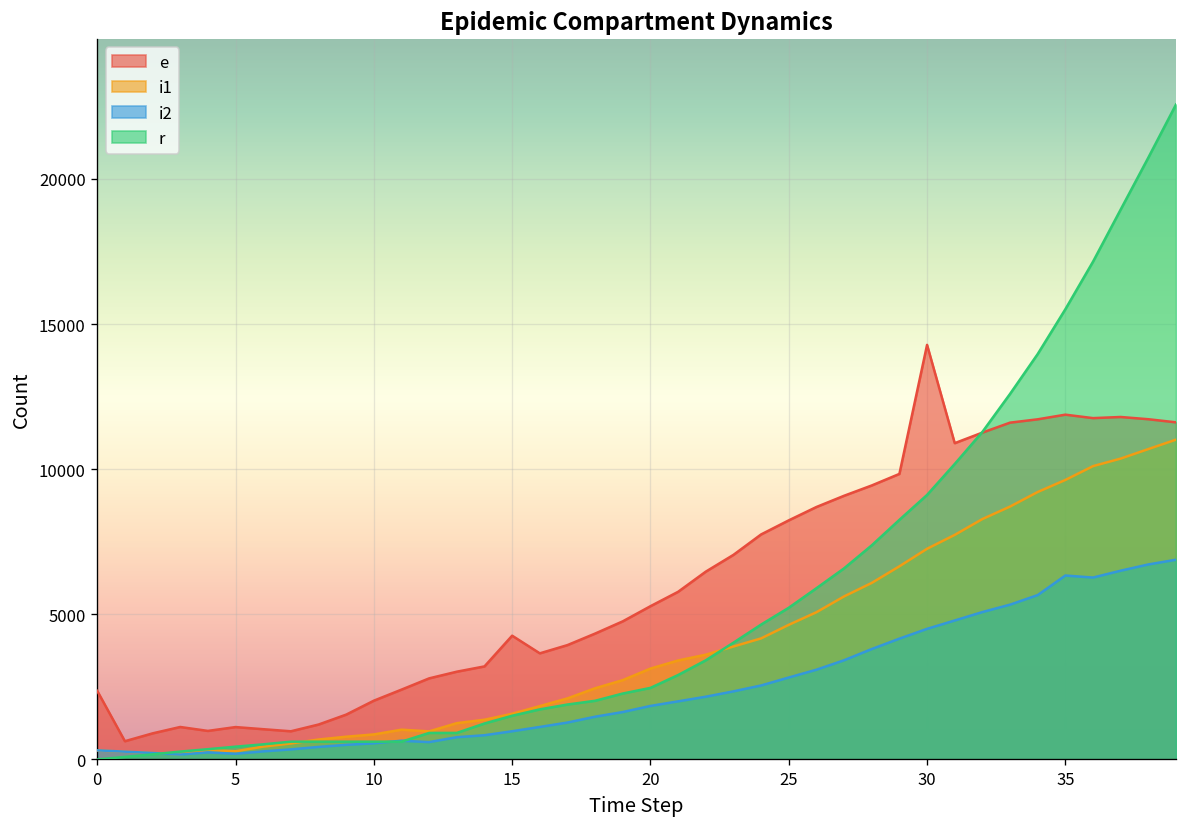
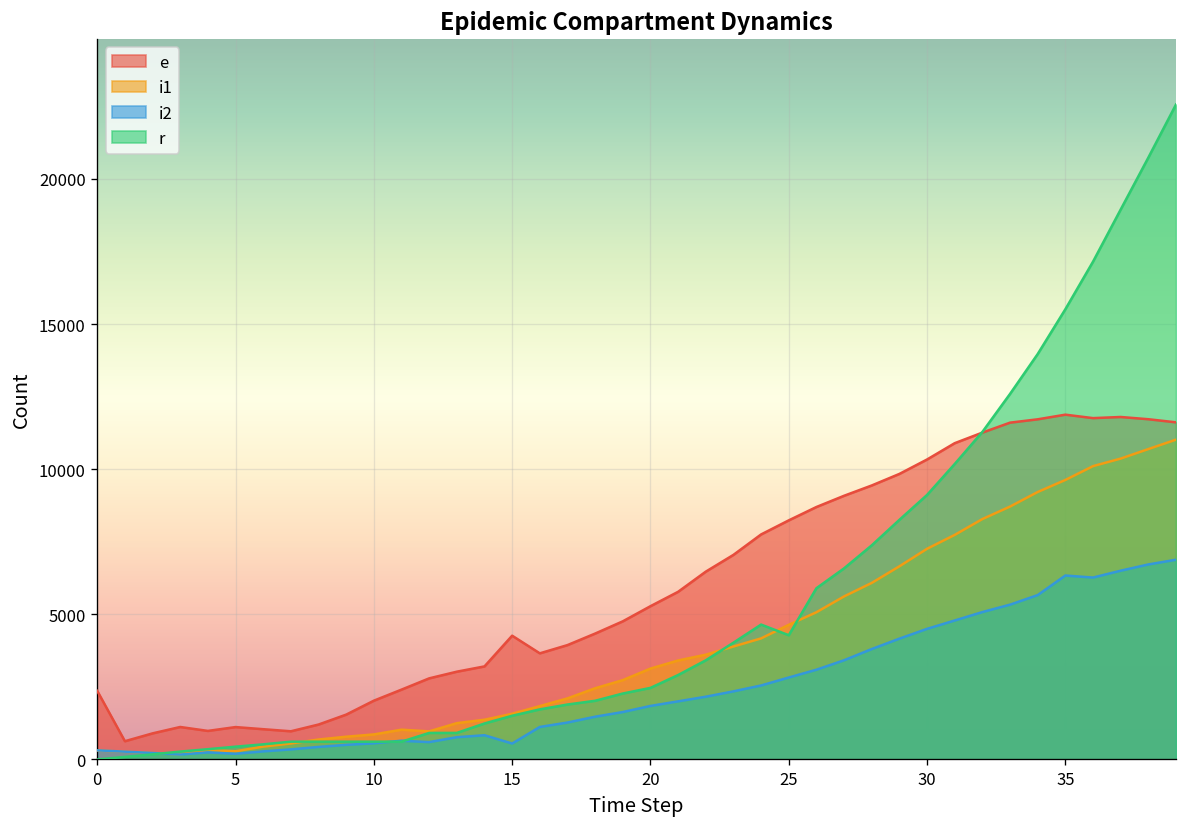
  {
    "e": {
      "0": 2400,
      "5": 1100,
      "10": 2000,
      "15": 4300,
      "20": 5300,
      "25": 8200,
-     "30": 14300,
+     "30": 10300,
      "35": 11900
    },
    "i1": {
      "10": 900,
      "20": 3100,
      "25": 4600,
      "30": 7300,
      "35": 9600
    },
    "i2": {
-     "15": 1000,
+     "15": 500,
      "20": 1800,
      "25": 2800,
      "30": 4500,
      "35": 6300
    },
    "r": {
      "0": 0,
      "5": 400,
      "20": 2500,
-     "25": 5200,
+     "25": 4300,
      "30": 9100,
      "35": 15500
    }
  }
